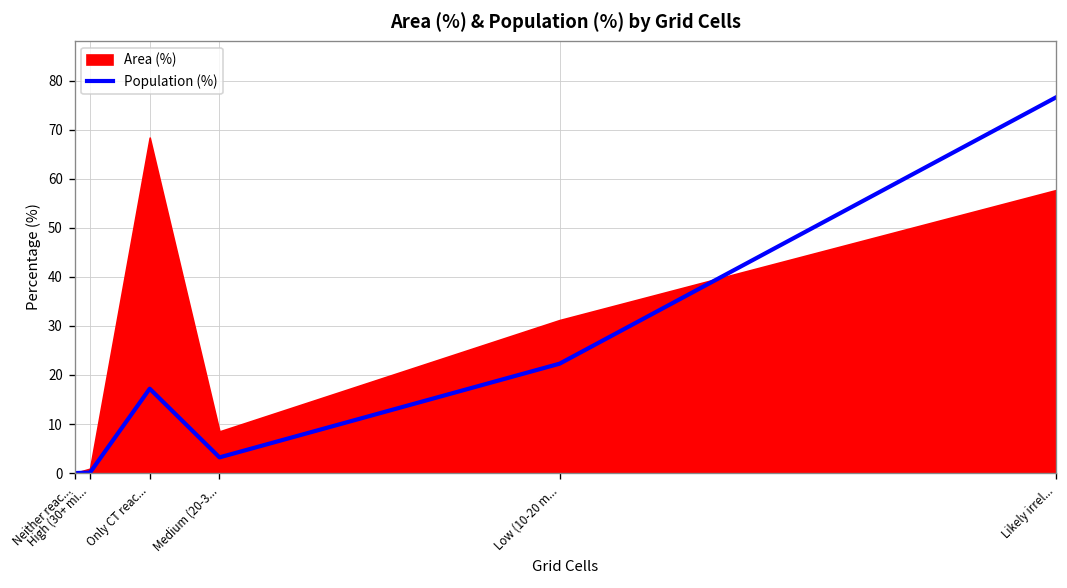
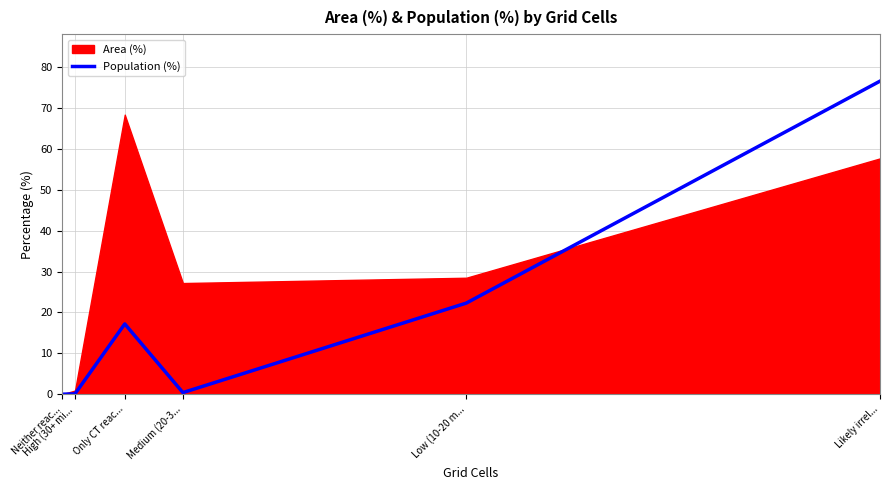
  {
    "Population (%)": {
      "High (30+ mi...": 0,
      "Only CT reac...": 17,
-     "Medium (20-3...": 3,
+     "Medium (20-3...": 0,
      "Low (10-20 m...": 22,
      "Likely irrel...": 77
    },
    "Area (%)": {
      "High (30+ mi...": 1,
      "Only CT reac...": 68,
-     "Medium (20-3...": 9,
-     "Low (10-20 m...": 31,
+     "Medium (20-3...": 27,
+     "Low (10-20 m...": 29,
      "Likely irrel...": 58
    }
  }
